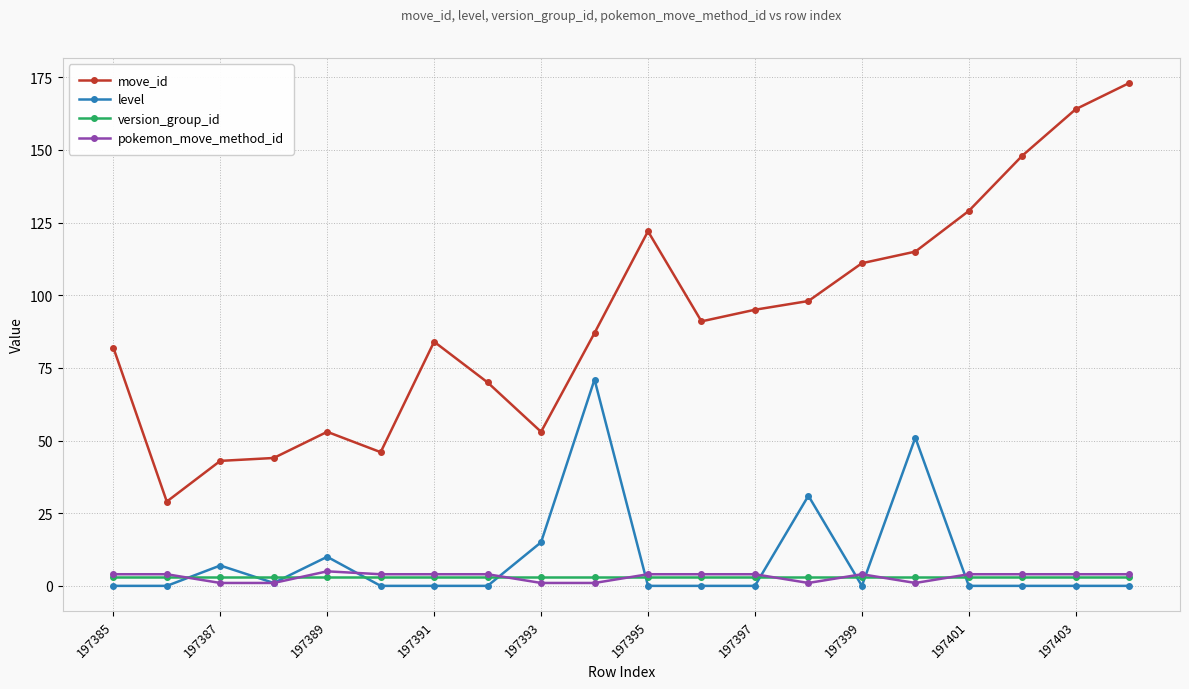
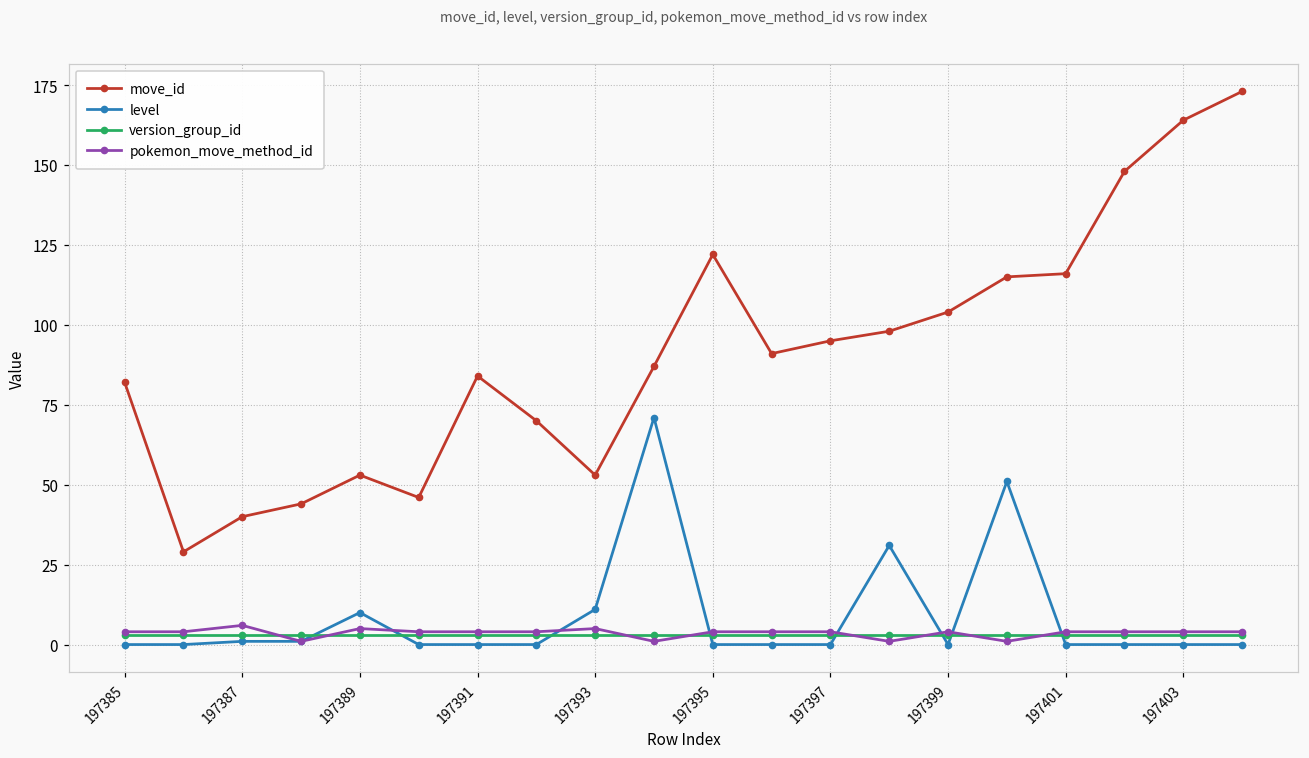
  {
    "move_id": {
      "197385": 82,
-     "197387": 43,
+     "197387": 40,
      "197389": 53,
      "197391": 84,
      "197393": 53,
      "197395": 122,
      "197397": 95,
-     "197399": 111,
-     "197401": 129,
+     "197399": 104,
+     "197401": 116,
      "197403": 164
    },
    "level": {
      "197385": 0,
-     "197387": 7,
+     "197387": 1,
      "197389": 10,
      "197391": 0,
-     "197393": 15,
+     "197393": 11,
      "197395": 0,
      "197397": 0,
      "197399": 0,
      "197401": 0,
      "197403": 0
    },
    "version_group_id": {
      "197385": 3,
      "197387": 3,
      "197389": 3,
      "197391": 3,
      "197393": 3,
      "197395": 3,
      "197397": 3,
      "197399": 3,
      "197401": 3,
      "197403": 3
    },
    "pokemon_move_method_id": {
      "197385": 4,
-     "197387": 1,
+     "197387": 6,
      "197389": 5,
      "197391": 4,
-     "197393": 1,
+     "197393": 5,
      "197395": 4,
      "197397": 4,
      "197399": 4,
      "197401": 4,
      "197403": 4
    }
  }
